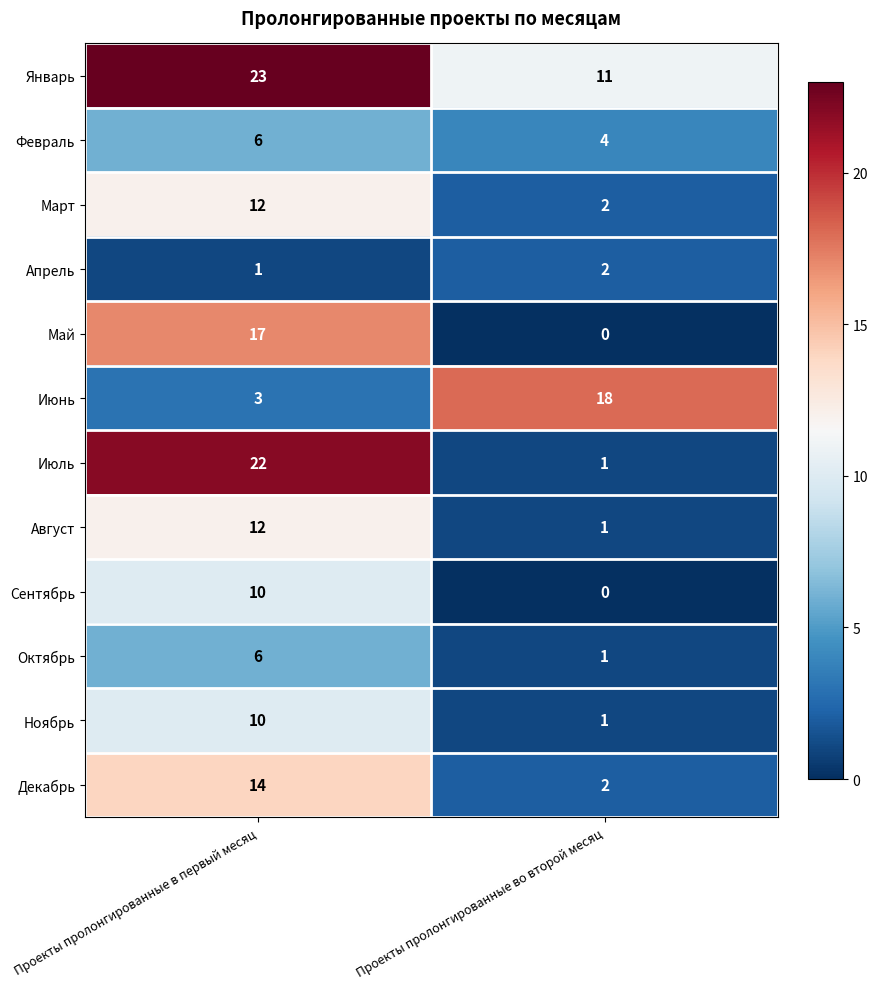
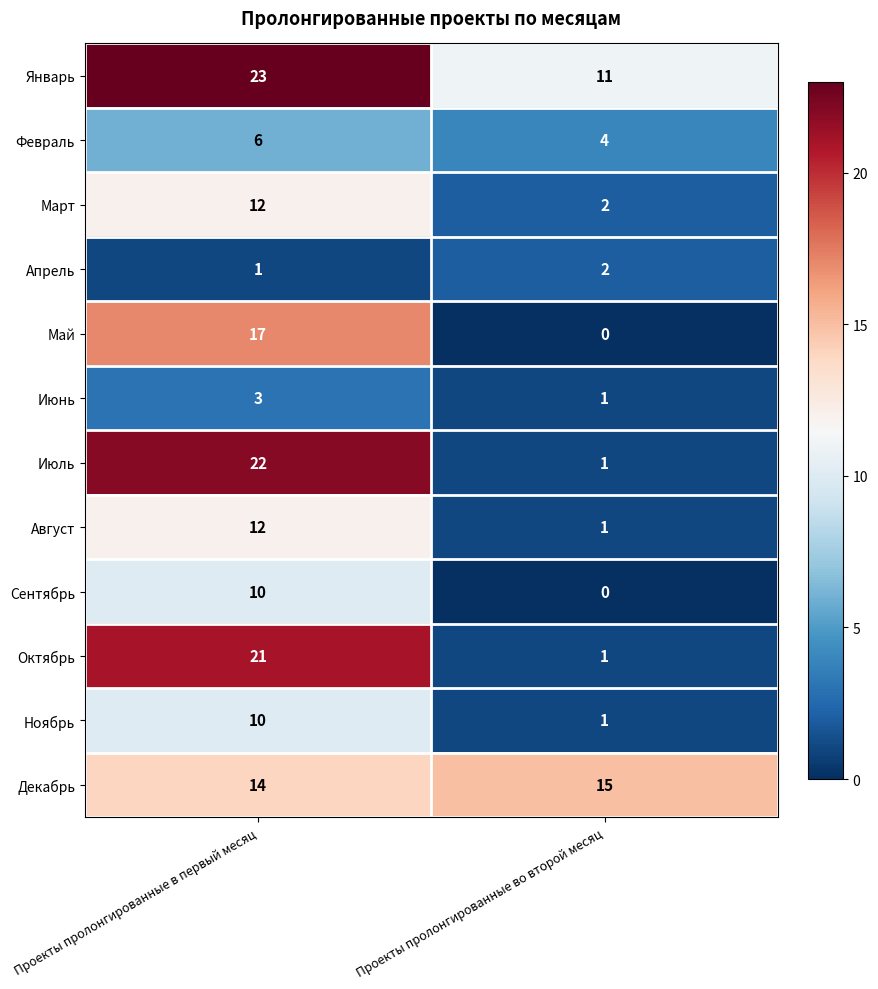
  {
    "Январь": {
      "Проекты пролонгированные в первый месяц": 23,
      "Проекты пролонгированные во второй месяц": 11
    },
    "Февраль": {
      "Проекты пролонгированные в первый месяц": 6,
      "Проекты пролонгированные во второй месяц": 4
    },
    "Март": {
      "Проекты пролонгированные в первый месяц": 12,
      "Проекты пролонгированные во второй месяц": 2
    },
    "Апрель": {
      "Проекты пролонгированные в первый месяц": 1,
      "Проекты пролонгированные во второй месяц": 2
    },
    "Май": {
      "Проекты пролонгированные в первый месяц": 17,
      "Проекты пролонгированные во второй месяц": 0
    },
    "Июнь": {
      "Проекты пролонгированные в первый месяц": 3,
-     "Проекты пролонгированные во второй месяц": 18
+     "Проекты пролонгированные во второй месяц": 1
    },
    "Июль": {
      "Проекты пролонгированные в первый месяц": 22,
      "Проекты пролонгированные во второй месяц": 1
    },
    "Август": {
      "Проекты пролонгированные в первый месяц": 12,
      "Проекты пролонгированные во второй месяц": 1
    },
    "Сентябрь": {
      "Проекты пролонгированные в первый месяц": 10,
      "Проекты пролонгированные во второй месяц": 0
    },
    "Октябрь": {
-     "Проекты пролонгированные в первый месяц": 6,
+     "Проекты пролонгированные в первый месяц": 21,
      "Проекты пролонгированные во второй месяц": 1
    },
    "Ноябрь": {
      "Проекты пролонгированные в первый месяц": 10,
      "Проекты пролонгированные во второй месяц": 1
    },
    "Декабрь": {
      "Проекты пролонгированные в первый месяц": 14,
-     "Проекты пролонгированные во второй месяц": 2
+     "Проекты пролонгированные во второй месяц": 15
    }
  }
